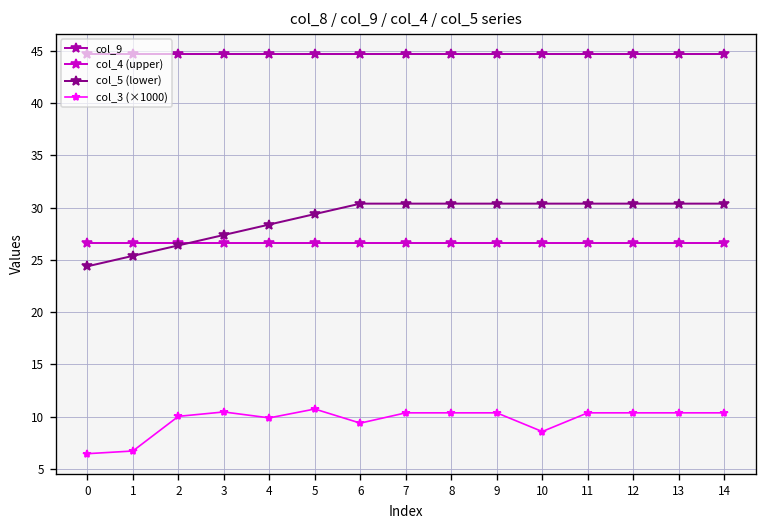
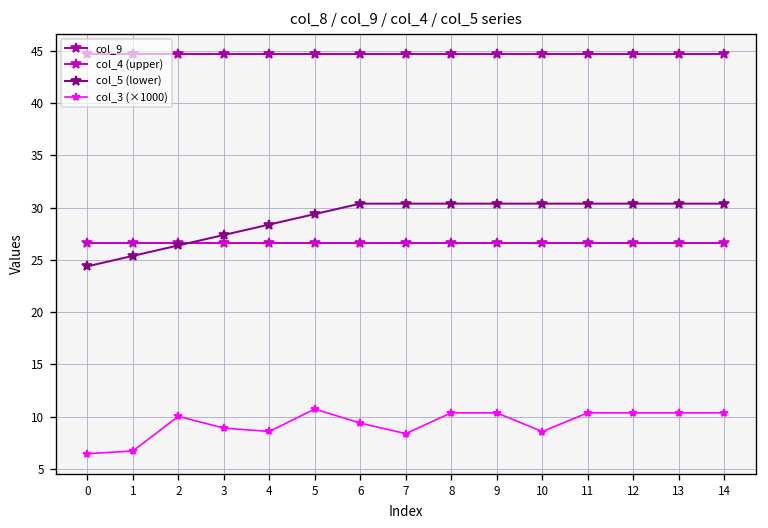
  {
    "col_3 (×1000)": {
      "0": 6,
      "1": 7,
      "2": 10,
-     "3": 10,
-     "4": 10,
+     "3": 9,
+     "4": 9,
      "5": 11,
      "6": 9,
-     "7": 10,
+     "7": 8,
      "8": 10,
      "9": 10,
      "10": 9,
      "11": 10,
      "12": 10,
      "13": 10,
      "14": 10
    }
  }
